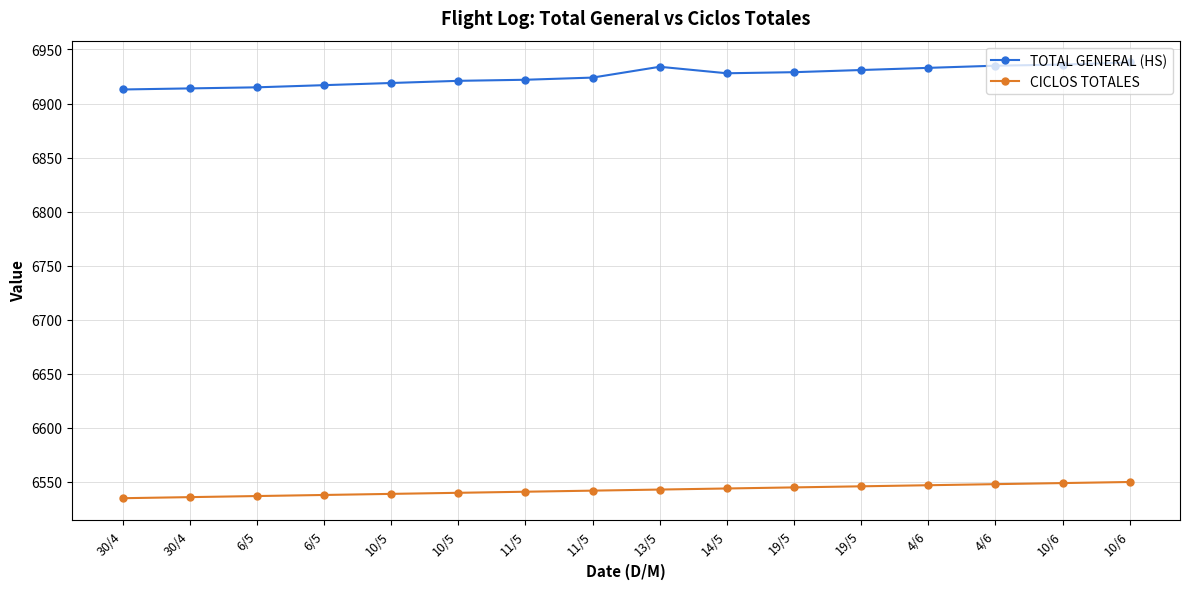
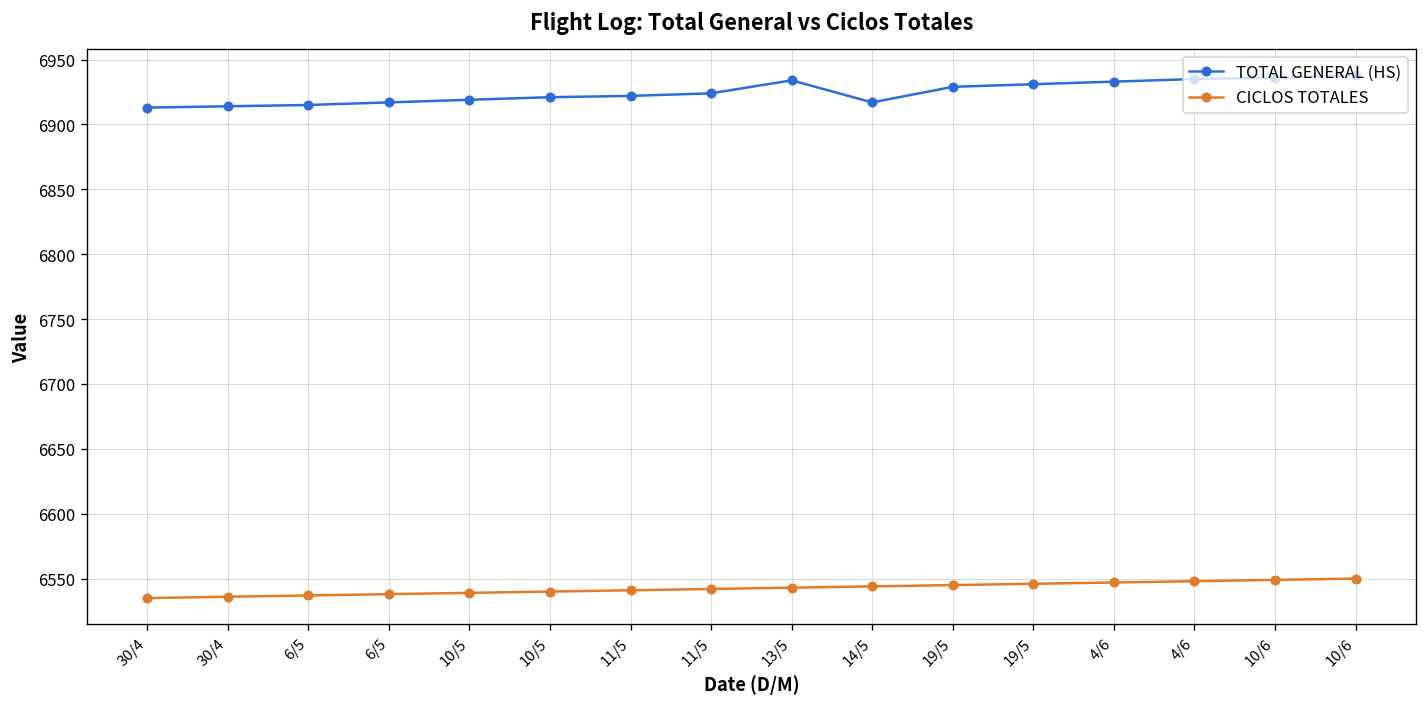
  {
    "TOTAL GENERAL (HS)": {
      "13/5": 6934,
-     "14/5": 6928
+     "14/5": 6917
    },
    "CICLOS TOTALES": {
      "13/5": 6543,
      "14/5": 6544
    }
  }
